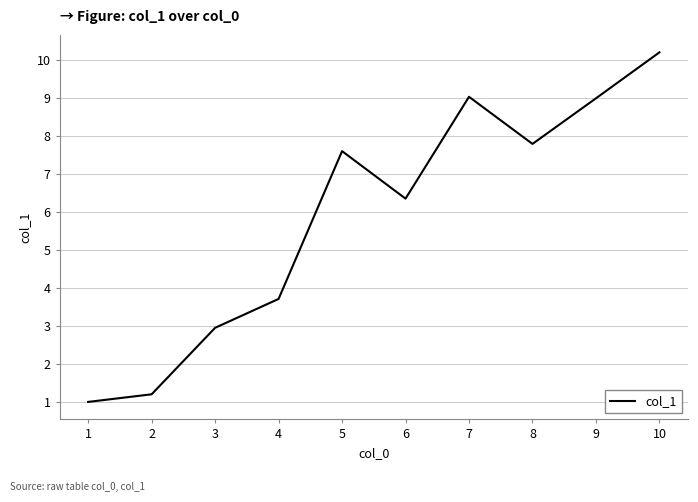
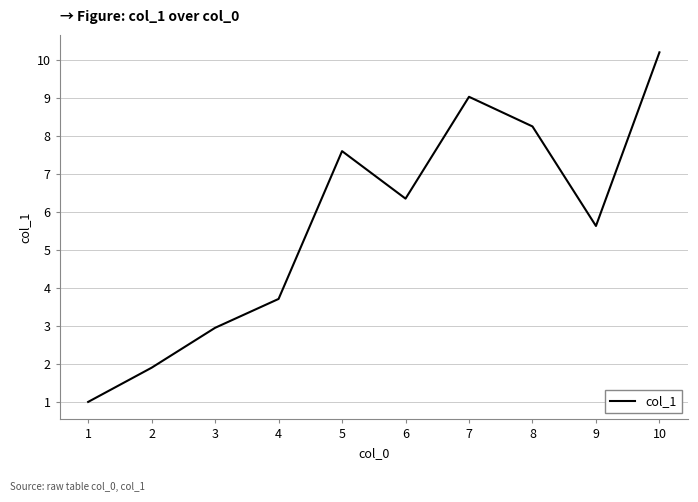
  {
    "1": 1.0,
-   "2": 1.2,
+   "2": 1.9,
    "3": 3.0,
    "4": 3.7,
    "5": 7.6,
    "6": 6.4,
    "7": 9.0,
-   "8": 7.8,
-   "9": 9.0,
+   "8": 8.3,
+   "9": 5.6,
    "10": 10.2
  }
